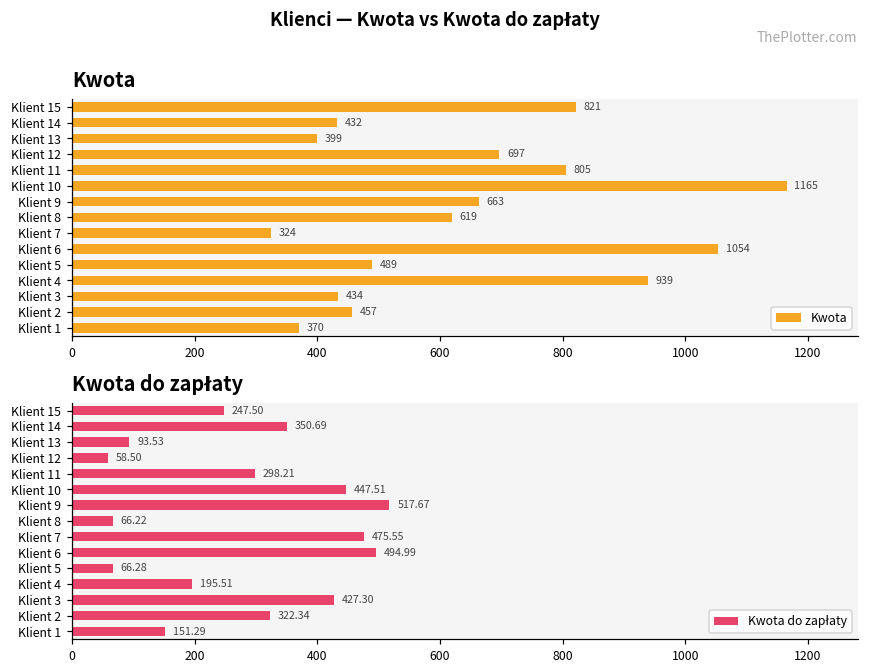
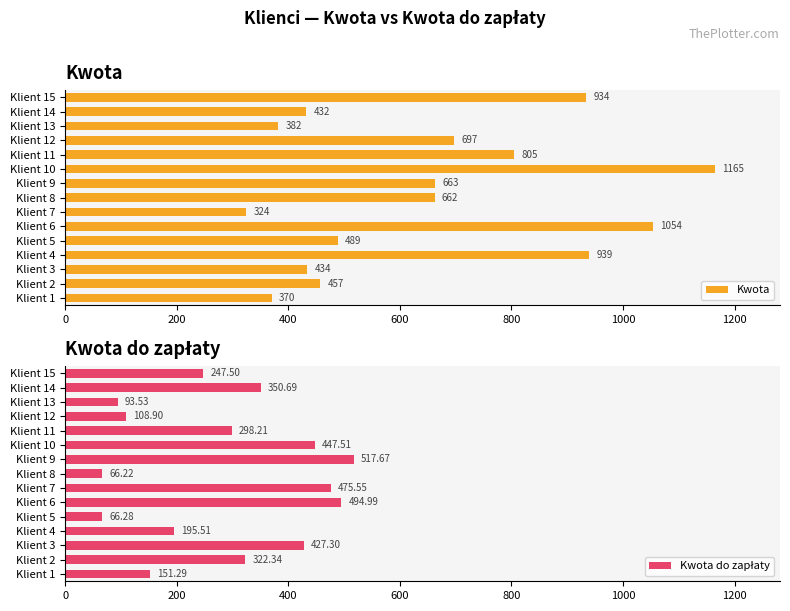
  {
    "Kwota": {
-     "Klient 15": 821,
+     "Klient 15": 934,
      "Klient 14": 432,
-     "Klient 13": 399,
+     "Klient 13": 382,
      "Klient 12": 697,
      "Klient 11": 805,
      "Klient 10": 1165,
      "Klient 9": 663,
-     "Klient 8": 619,
+     "Klient 8": 662,
      "Klient 7": 324,
      "Klient 6": 1054,
      "Klient 5": 489,
      "Klient 4": 939,
      "Klient 3": 434,
      "Klient 2": 457,
      "Klient 1": 370
    },
    "Kwota do zapłaty": {
      "Klient 15": 247.50,
      "Klient 14": 350.69,
      "Klient 13": 93.53,
-     "Klient 12": 58.50,
+     "Klient 12": 108.90,
      "Klient 11": 298.21,
      "Klient 10": 447.51,
      "Klient 9": 517.67,
      "Klient 8": 66.22,
      "Klient 7": 475.55,
      "Klient 6": 494.99,
      "Klient 5": 66.28,
      "Klient 4": 195.51,
      "Klient 3": 427.30,
      "Klient 2": 322.34,
      "Klient 1": 151.29
    }
  }
